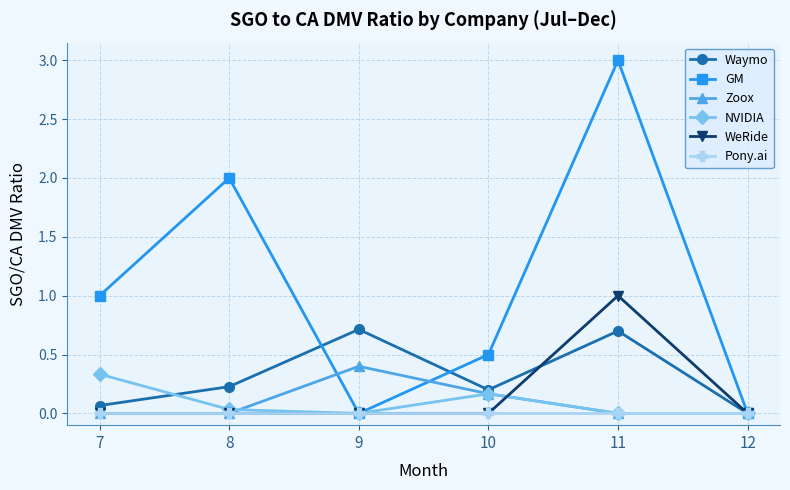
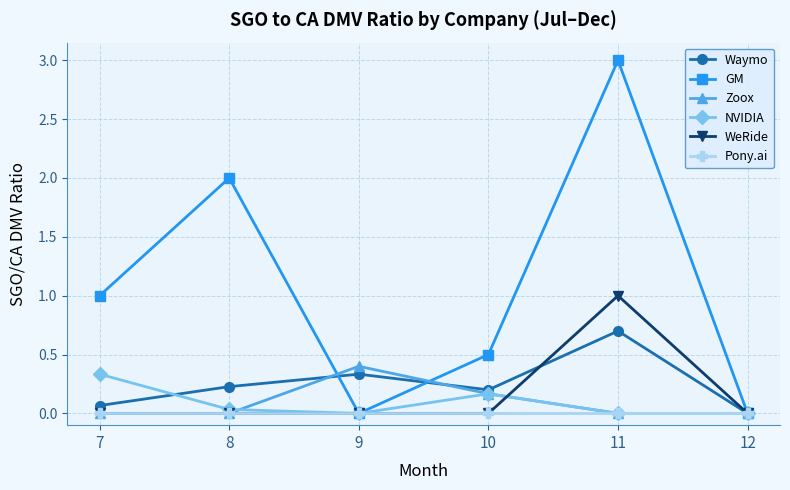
  {
    "Waymo": {
      "7": 0.07,
      "8": 0.23,
-     "9": 0.71,
+     "9": 0.33,
      "10": 0.20,
      "11": 0.70
    },
    "WeRide": {
      "11": 1.00
    }
  }
